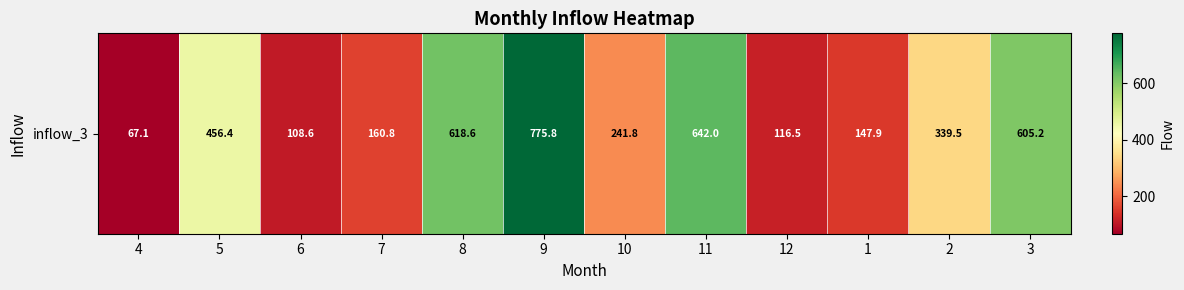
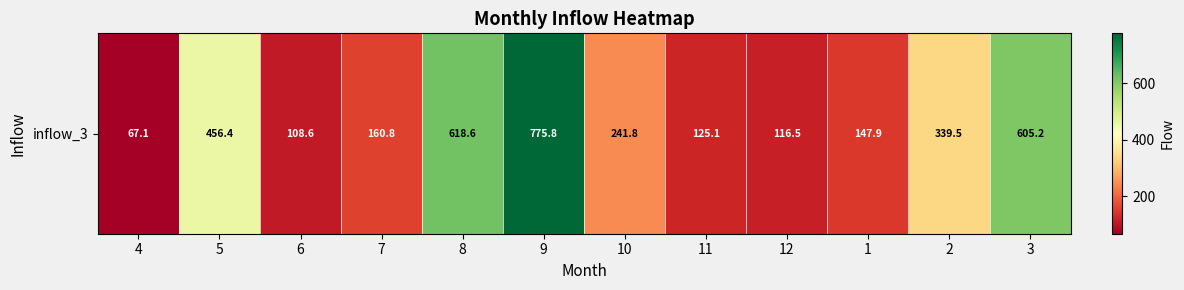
  {
    "inflow_3": {
      "4": 67.1,
      "5": 456.4,
      "6": 108.6,
      "7": 160.8,
      "8": 618.6,
      "9": 775.8,
      "10": 241.8,
-     "11": 642.0,
+     "11": 125.1,
      "12": 116.5,
      "1": 147.9,
      "2": 339.5,
      "3": 605.2
    }
  }
